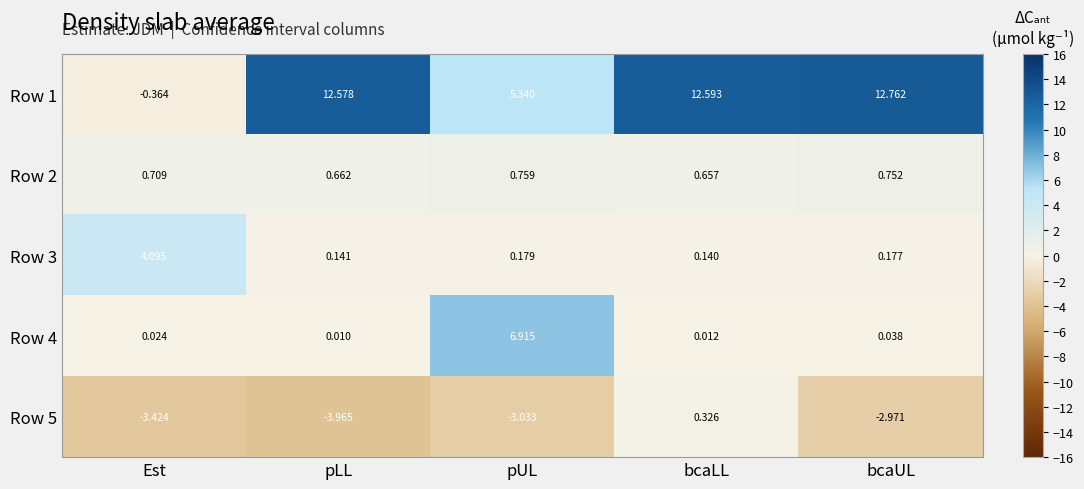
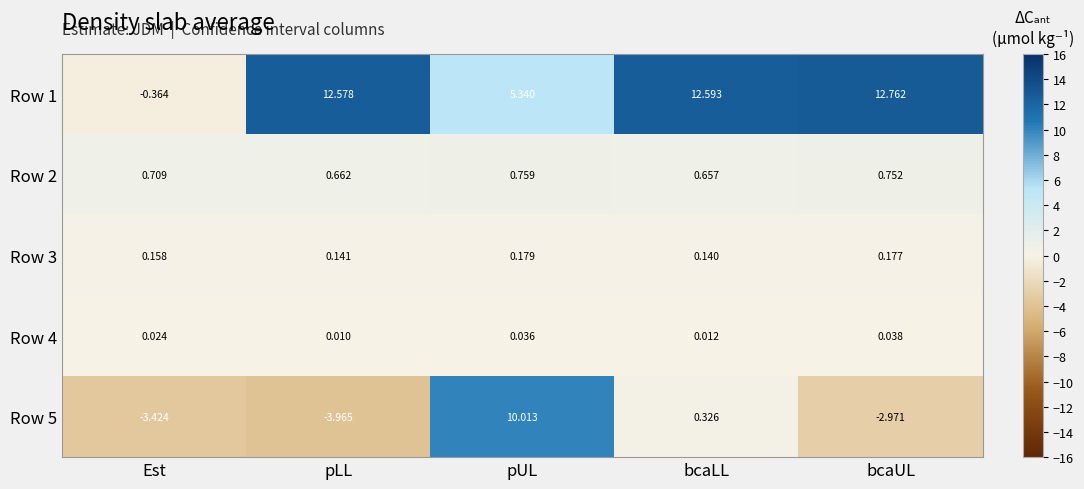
  {
    "Row 1": {
      "Est": -0.364,
      "pLL": 12.578,
      "pUL": 5.340,
      "bcaLL": 12.593,
      "bcaUL": 12.762
    },
    "Row 2": {
      "Est": 0.709,
      "pLL": 0.662,
      "pUL": 0.759,
      "bcaLL": 0.657,
      "bcaUL": 0.752
    },
    "Row 3": {
-     "Est": 4.095,
+     "Est": 0.158,
      "pLL": 0.141,
      "pUL": 0.179,
      "bcaLL": 0.140,
      "bcaUL": 0.177
    },
    "Row 4": {
      "Est": 0.024,
      "pLL": 0.010,
-     "pUL": 6.915,
+     "pUL": 0.036,
      "bcaLL": 0.012,
      "bcaUL": 0.038
    },
    "Row 5": {
      "Est": -3.424,
      "pLL": -3.965,
-     "pUL": -3.033,
+     "pUL": 10.013,
      "bcaLL": 0.326,
      "bcaUL": -2.971
    }
  }
